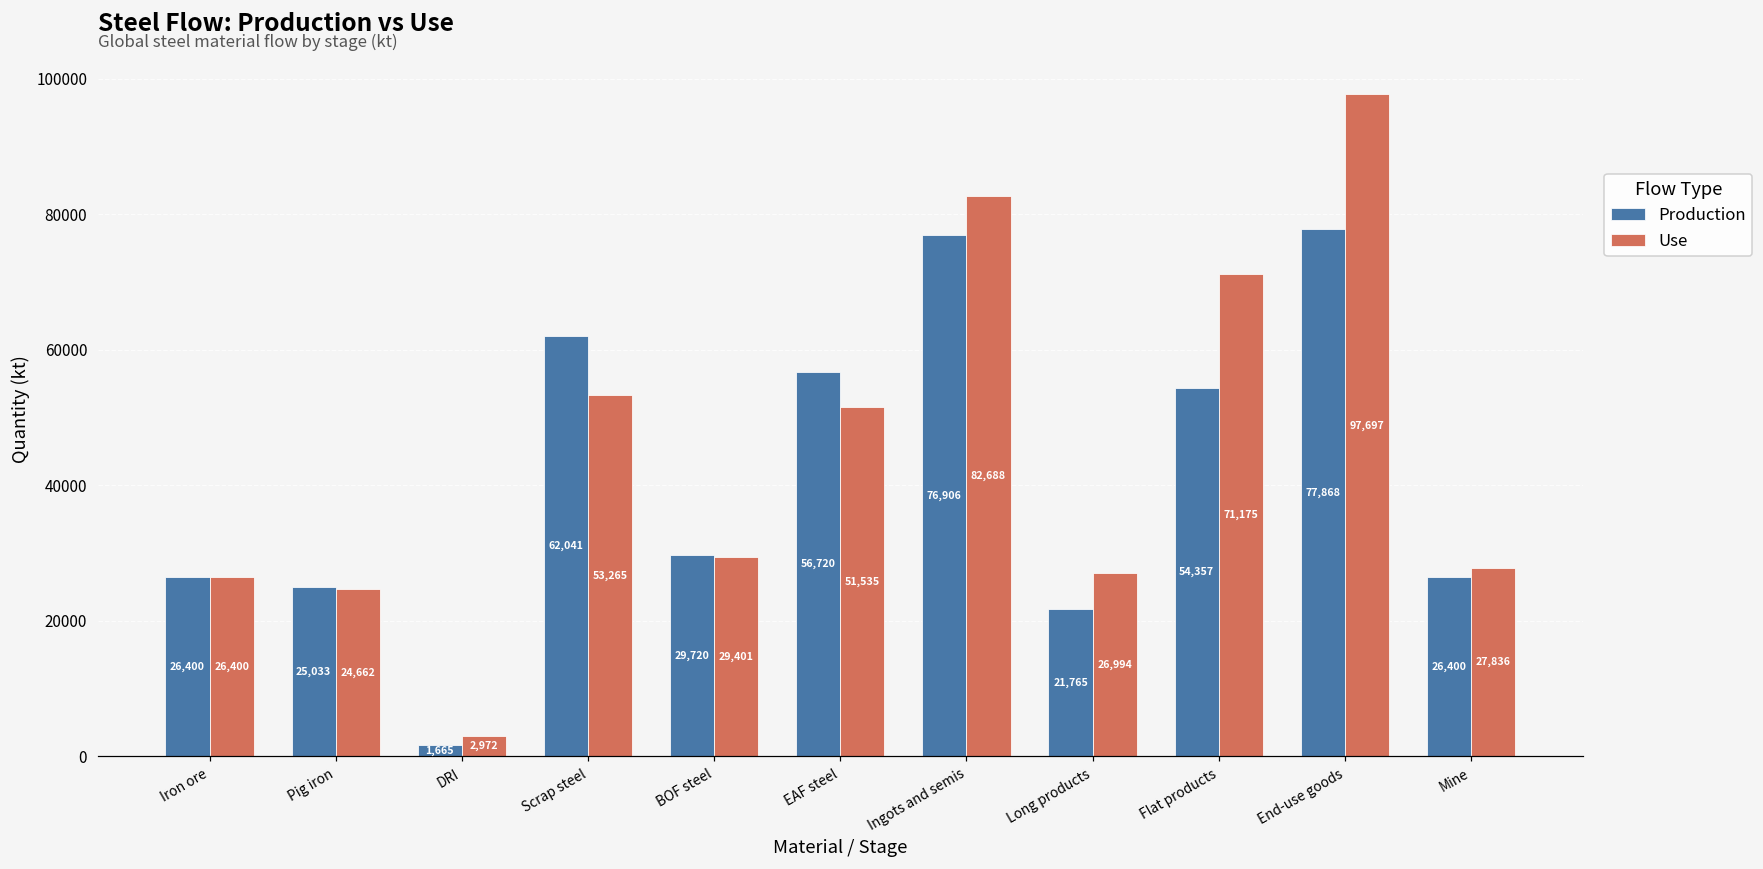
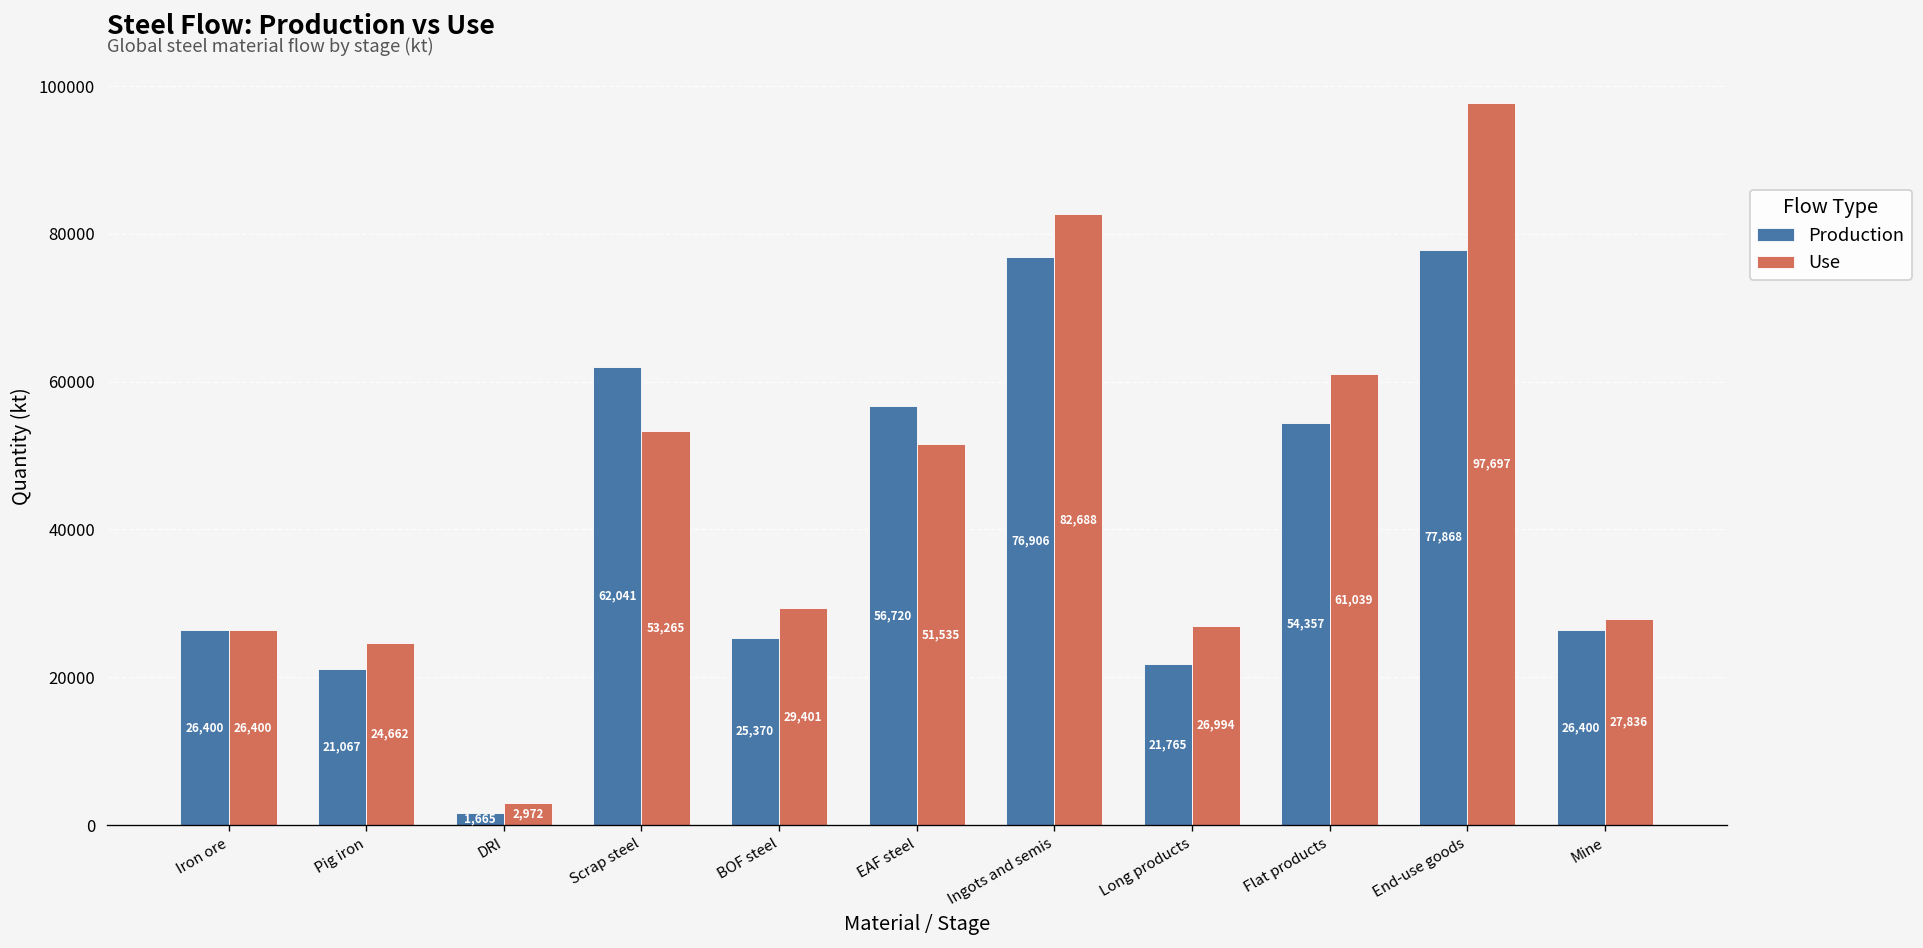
  {
    "Production": {
      "Iron ore": "26,400",
-     "Pig iron": "25,033",
+     "Pig iron": "21,067",
      "DRI": "1,665",
      "Scrap steel": "62,041",
-     "BOF steel": "29,720",
+     "BOF steel": "25,370",
      "EAF steel": "56,720",
      "Ingots and semis": "76,906",
      "Long products": "21,765",
      "Flat products": "54,357",
      "End-use goods": "77,868",
      "Mine": "26,400"
    },
    "Use": {
      "Iron ore": "26,400",
      "Pig iron": "24,662",
      "DRI": "2,972",
      "Scrap steel": "53,265",
      "BOF steel": "29,401",
      "EAF steel": "51,535",
      "Ingots and semis": "82,688",
      "Long products": "26,994",
-     "Flat products": "71,175",
+     "Flat products": "61,039",
      "End-use goods": "97,697",
      "Mine": "27,836"
    }
  }
